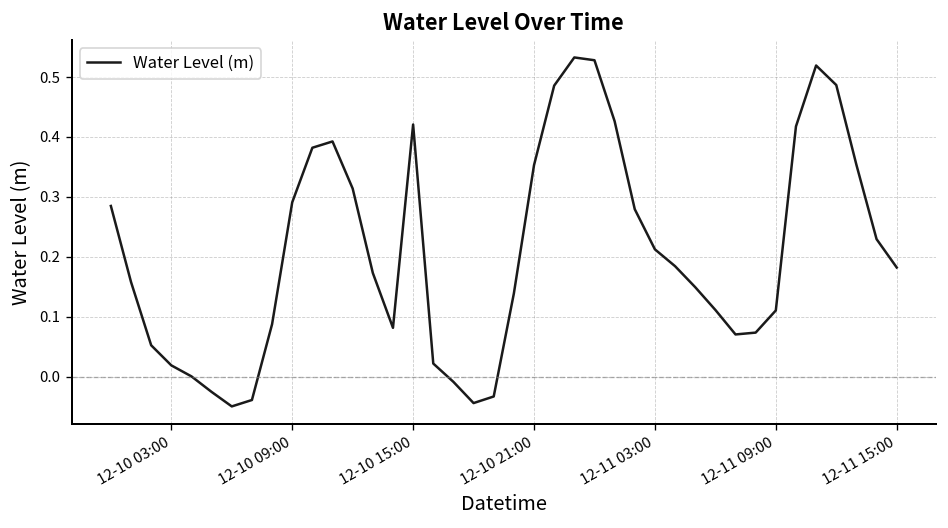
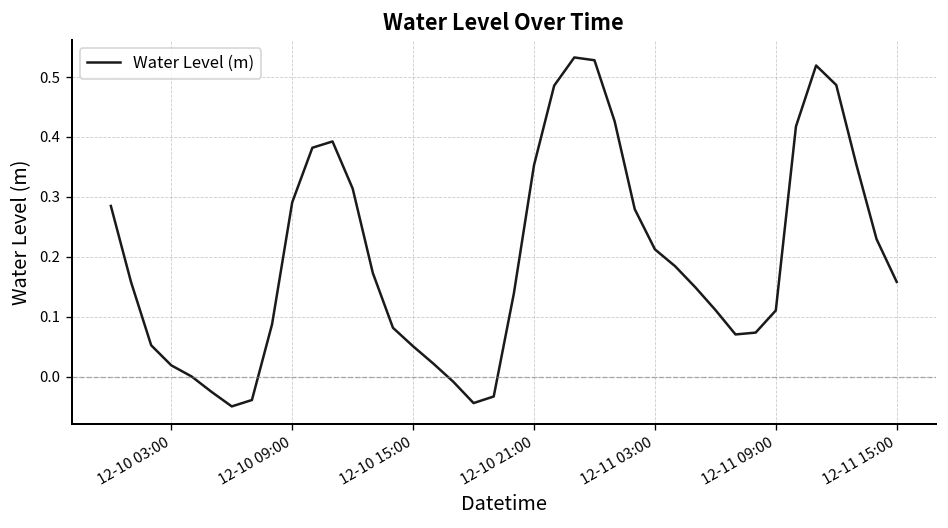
  {
    "12-10 03:00": 0.02,
    "12-10 09:00": 0.29,
-   "12-10 15:00": 0.42,
+   "12-10 15:00": 0.05,
    "12-10 21:00": 0.35,
    "12-11 03:00": 0.21,
    "12-11 09:00": 0.11,
-   "12-11 15:00": 0.18
+   "12-11 15:00": 0.16
  }
